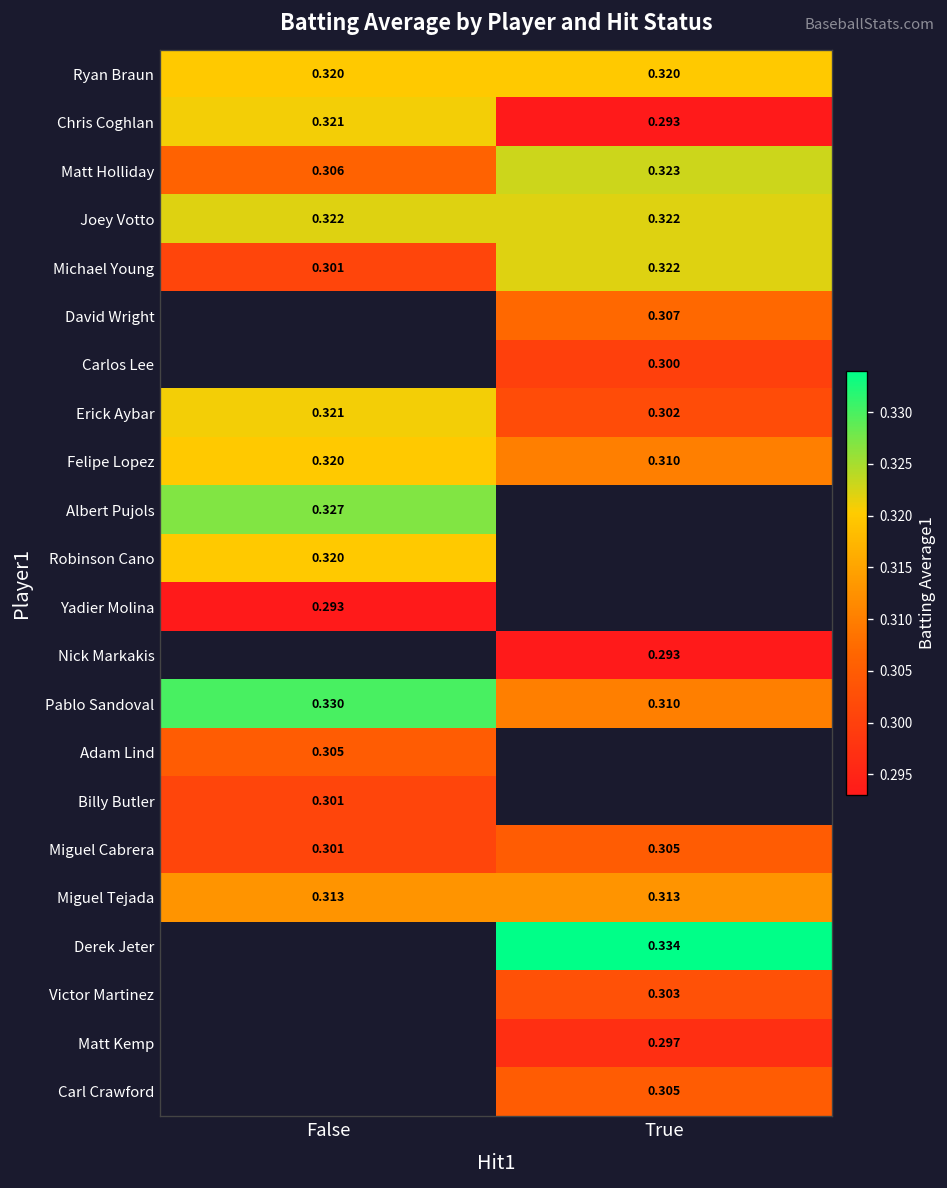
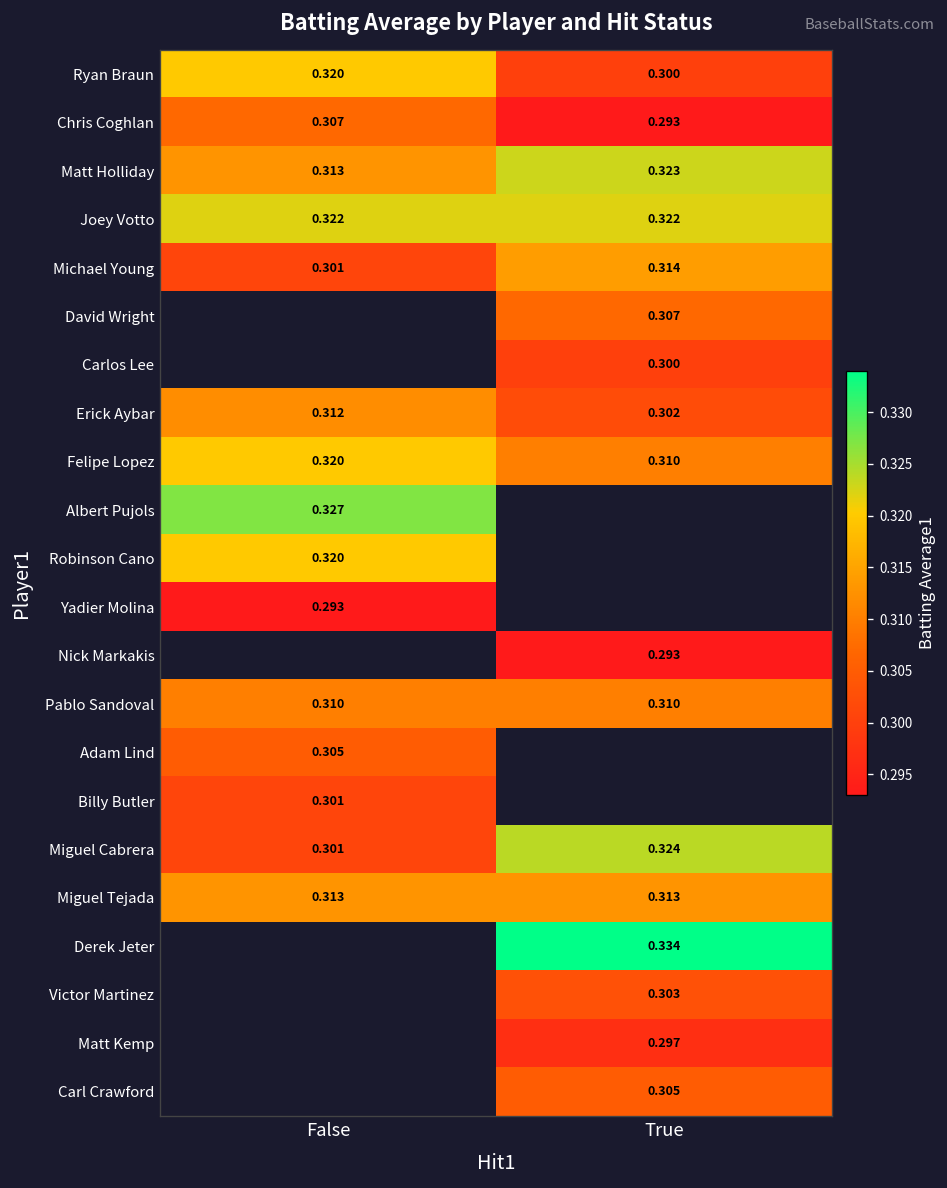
  {
    "Ryan Braun": {
      "False": 0.320,
-     "True": 0.320
+     "True": 0.300
    },
    "Chris Coghlan": {
-     "False": 0.321,
+     "False": 0.307,
      "True": 0.293
    },
    "Matt Holliday": {
-     "False": 0.306,
+     "False": 0.313,
      "True": 0.323
    },
    "Joey Votto": {
      "False": 0.322,
      "True": 0.322
    },
    "Michael Young": {
      "False": 0.301,
-     "True": 0.322
+     "True": 0.314
    },
    "David Wright": {
      "True": 0.307
    },
    "Carlos Lee": {
      "True": 0.300
    },
    "Erick Aybar": {
-     "False": 0.321,
+     "False": 0.312,
      "True": 0.302
    },
    "Felipe Lopez": {
      "False": 0.320,
      "True": 0.310
    },
    "Albert Pujols": {
      "False": 0.327
    },
    "Robinson Cano": {
      "False": 0.320
    },
    "Yadier Molina": {
      "False": 0.293
    },
    "Nick Markakis": {
      "True": 0.293
    },
    "Pablo Sandoval": {
-     "False": 0.330,
+     "False": 0.310,
      "True": 0.310
    },
    "Adam Lind": {
      "False": 0.305
    },
    "Billy Butler": {
      "False": 0.301
    },
    "Miguel Cabrera": {
      "False": 0.301,
-     "True": 0.305
+     "True": 0.324
    },
    "Miguel Tejada": {
      "False": 0.313,
      "True": 0.313
    },
    "Derek Jeter": {
      "True": 0.334
    },
    "Victor Martinez": {
      "True": 0.303
    },
    "Matt Kemp": {
      "True": 0.297
    },
    "Carl Crawford": {
      "True": 0.305
    }
  }
